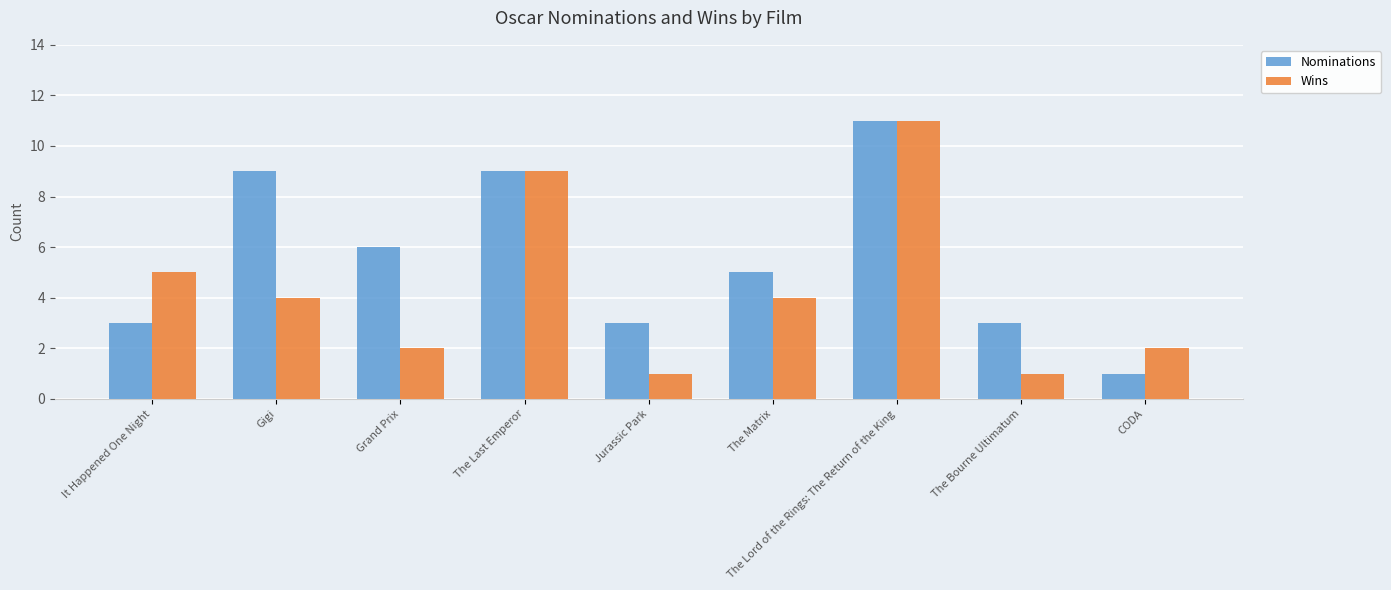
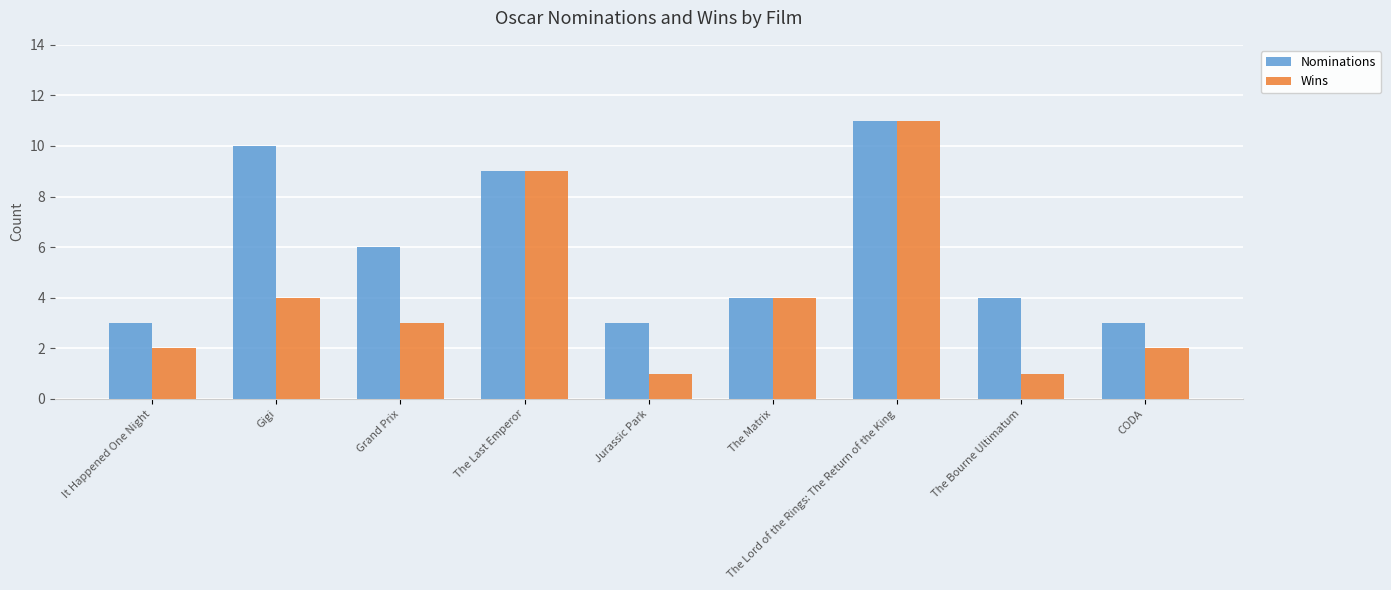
  {
    "Nominations": {
      "It Happened One Night": 3,
-     "Gigi": 9,
+     "Gigi": 10,
      "Grand Prix": 6,
      "The Last Emperor": 9,
      "Jurassic Park": 3,
-     "The Matrix": 5,
+     "The Matrix": 4,
      "The Lord of the Rings: The Return of the King": 11,
-     "The Bourne Ultimatum": 3,
-     "CODA": 1
+     "The Bourne Ultimatum": 4,
+     "CODA": 3
    },
    "Wins": {
-     "It Happened One Night": 5,
+     "It Happened One Night": 2,
      "Gigi": 4,
-     "Grand Prix": 2,
+     "Grand Prix": 3,
      "The Last Emperor": 9,
      "Jurassic Park": 1,
      "The Matrix": 4,
      "The Lord of the Rings: The Return of the King": 11,
      "The Bourne Ultimatum": 1,
      "CODA": 2
    }
  }
